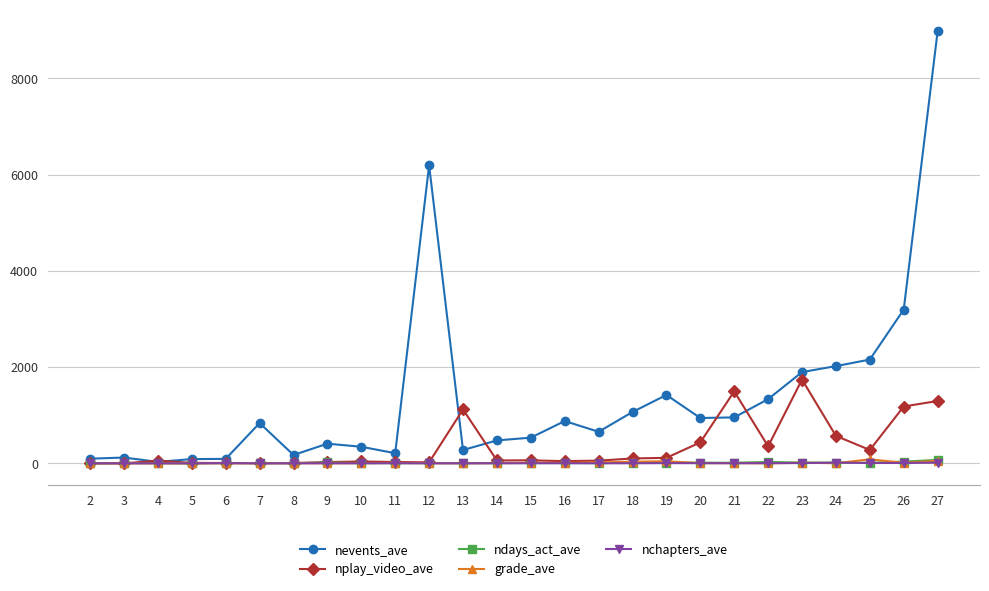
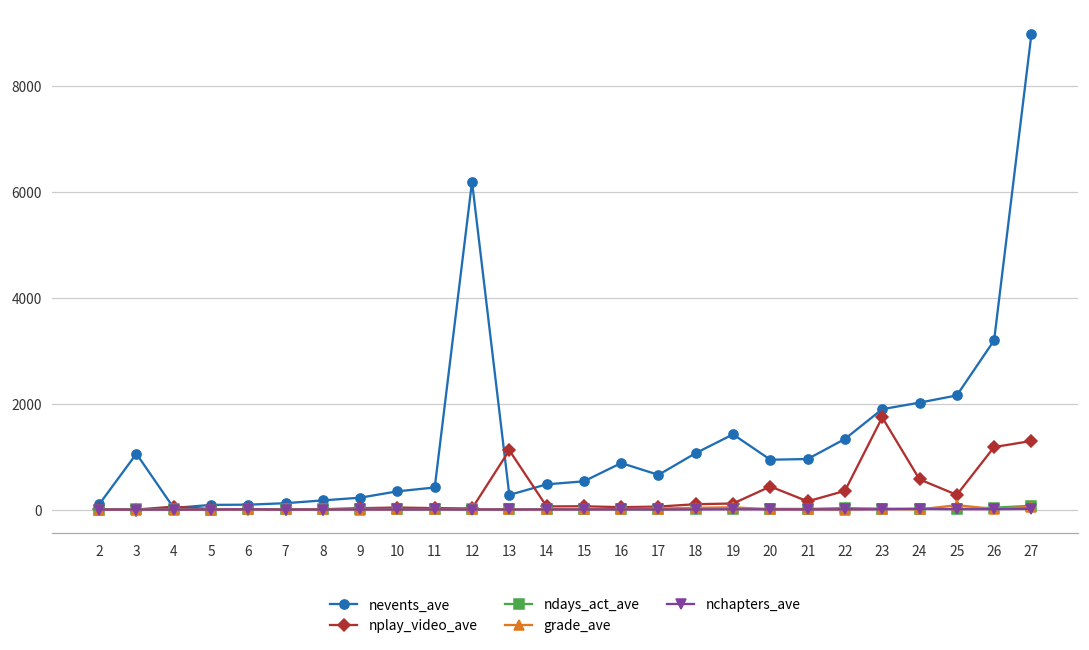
  {
    "nevents_ave": {
      "2": 100,
-     "3": 100,
+     "3": 1100,
      "5": 100,
      "6": 100,
-     "7": 800,
+     "7": 100,
      "8": 200,
-     "9": 400,
+     "9": 200,
      "10": 300,
-     "11": 200,
+     "11": 400,
      "12": 6200,
      "13": 300,
      "14": 500,
      "15": 500,
      "16": 900,
      "17": 700,
      "18": 1100,
      "19": 1400,
      "20": 900,
      "21": 1000,
      "22": 1300,
      "23": 1900,
      "24": 2000,
      "25": 2200,
      "26": 3200,
      "27": 9000
    },
    "nplay_video_ave": {
      "13": 1100,
      "18": 100,
      "19": 100,
      "20": 400,
-     "21": 1500,
+     "21": 200,
      "22": 400,
      "23": 1700,
      "24": 600,
      "25": 300,
      "26": 1200,
      "27": 1300
    },
    "grade_ave": {
      "25": 100
    }
  }
